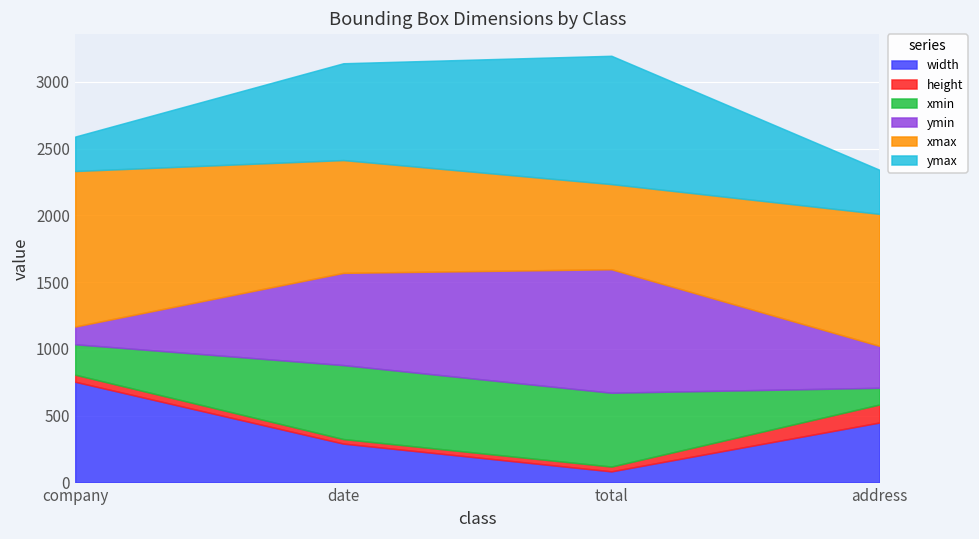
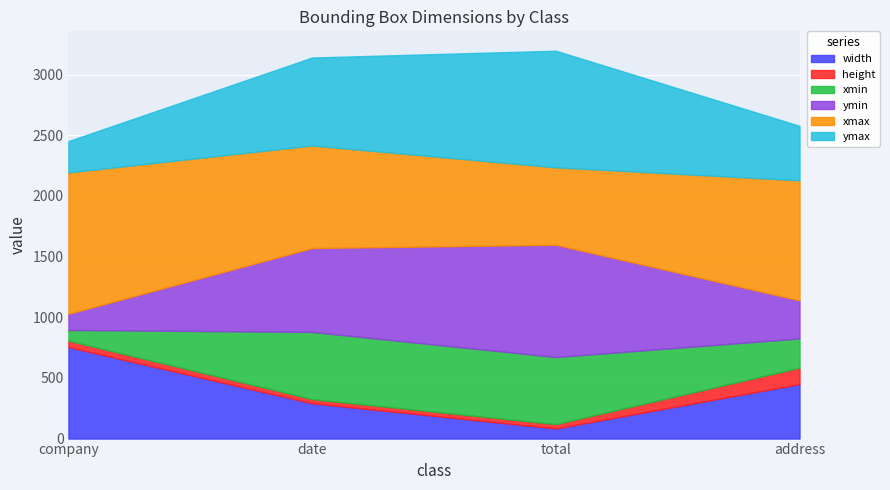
  {
    "width": {
      "company": 750,
      "date": 290,
      "total": 80,
      "address": 450
    },
    "height": {
      "company": 50,
      "date": 30,
      "total": 40,
      "address": 140
    },
    "xmin": {
-     "company": 230,
+     "company": 90,
      "date": 550,
      "total": 550,
-     "address": 130
+     "address": 240
    },
    "ymin": {
      "company": 130,
      "date": 690,
      "total": 930,
      "address": 310
    },
    "xmax": {
      "company": 1170,
      "date": 850,
      "total": 640,
      "address": 990
    },
    "ymax": {
      "company": 260,
      "date": 730,
      "total": 960,
-     "address": 330
+     "address": 450
    }
  }
